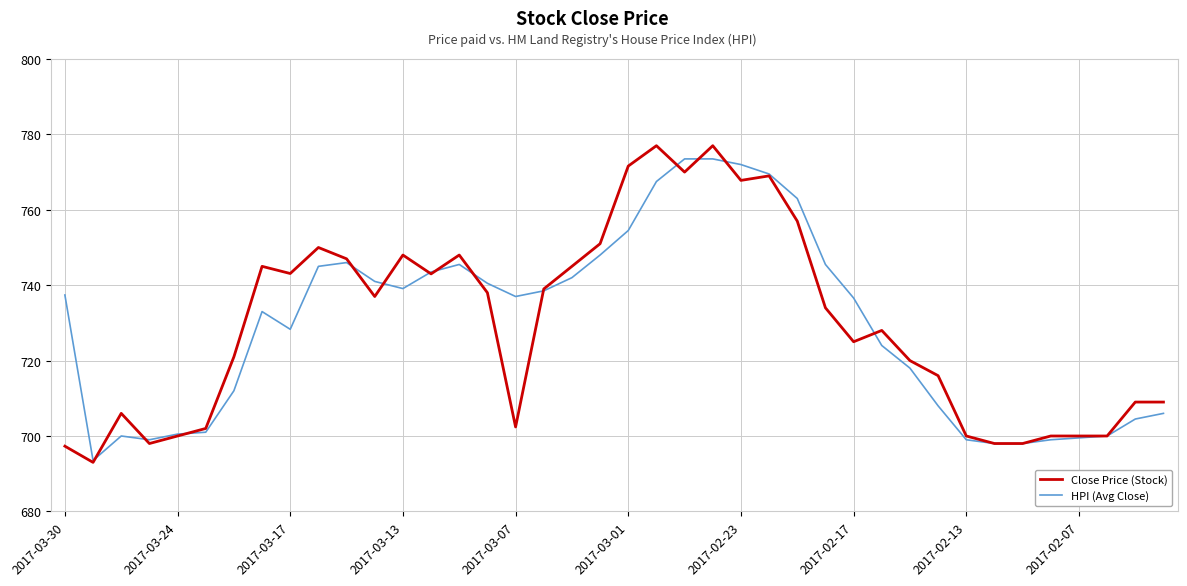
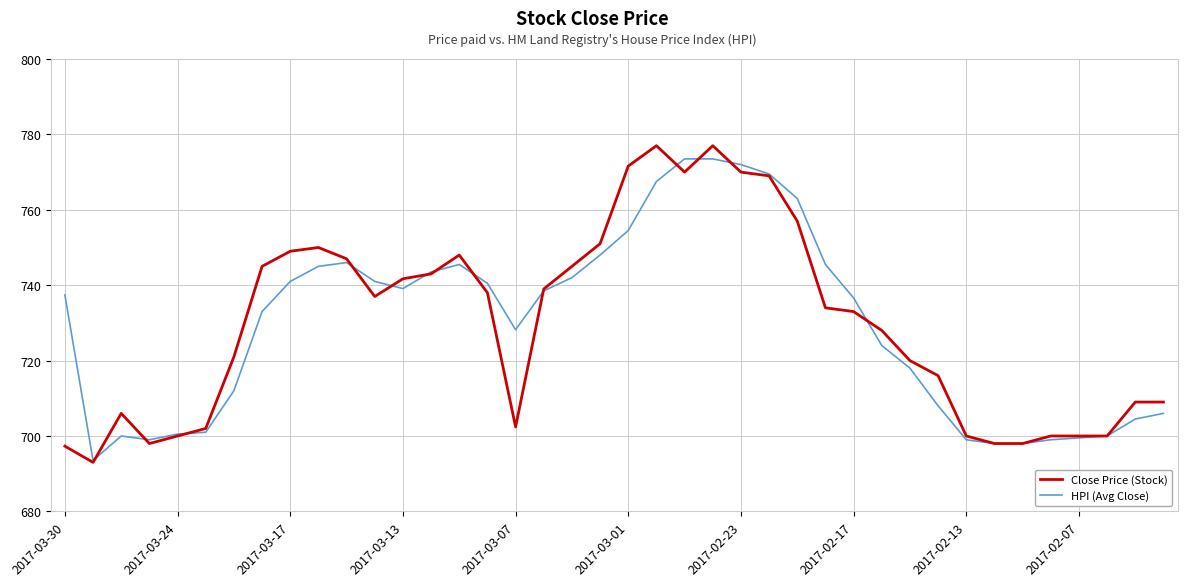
  {
    "Close Price (Stock)": {
      "2017-03-30": 697,
-     "2017-03-17": 743,
-     "2017-03-13": 748,
+     "2017-03-17": 749,
+     "2017-03-13": 742,
      "2017-03-07": 702,
      "2017-03-01": 772,
-     "2017-02-23": 768,
-     "2017-02-17": 725,
+     "2017-02-23": 770,
+     "2017-02-17": 733,
      "2017-02-13": 700
    },
    "HPI (Avg Close)": {
      "2017-03-30": 737,
-     "2017-03-17": 728,
+     "2017-03-17": 741,
      "2017-03-13": 739,
-     "2017-03-07": 737,
+     "2017-03-07": 728,
      "2017-03-01": 755,
      "2017-02-23": 772,
      "2017-02-17": 737,
      "2017-02-13": 699
    }
  }
